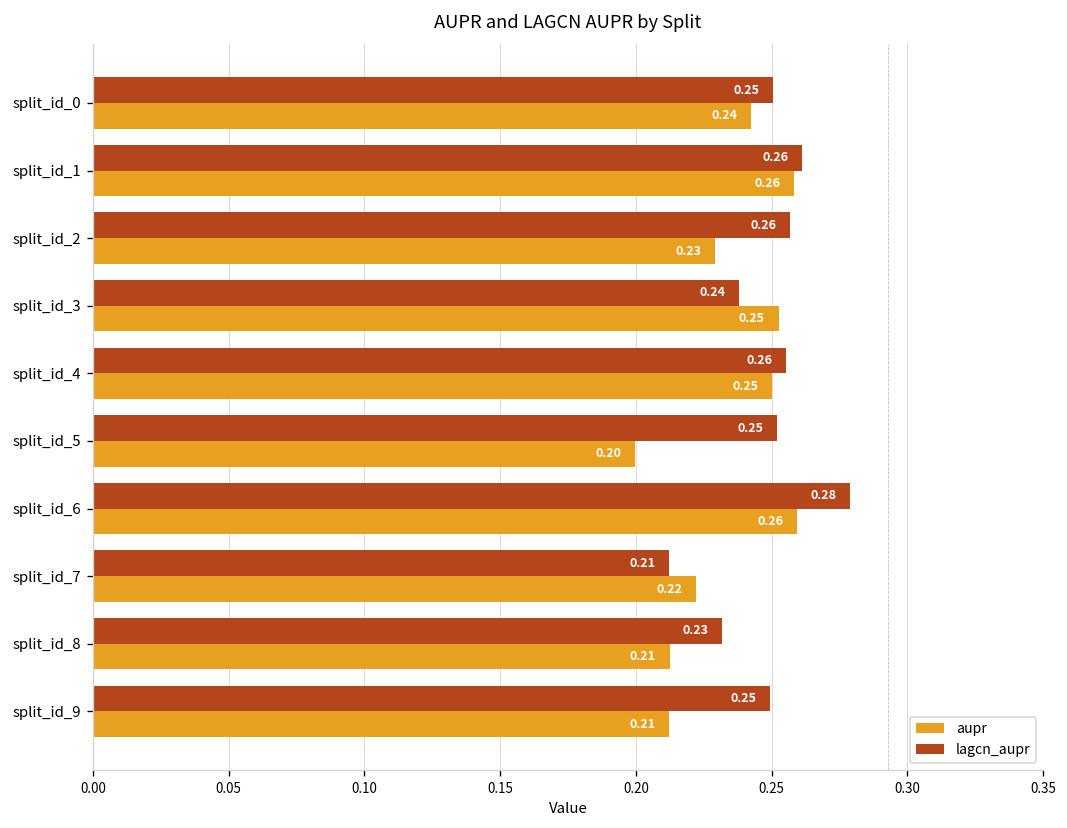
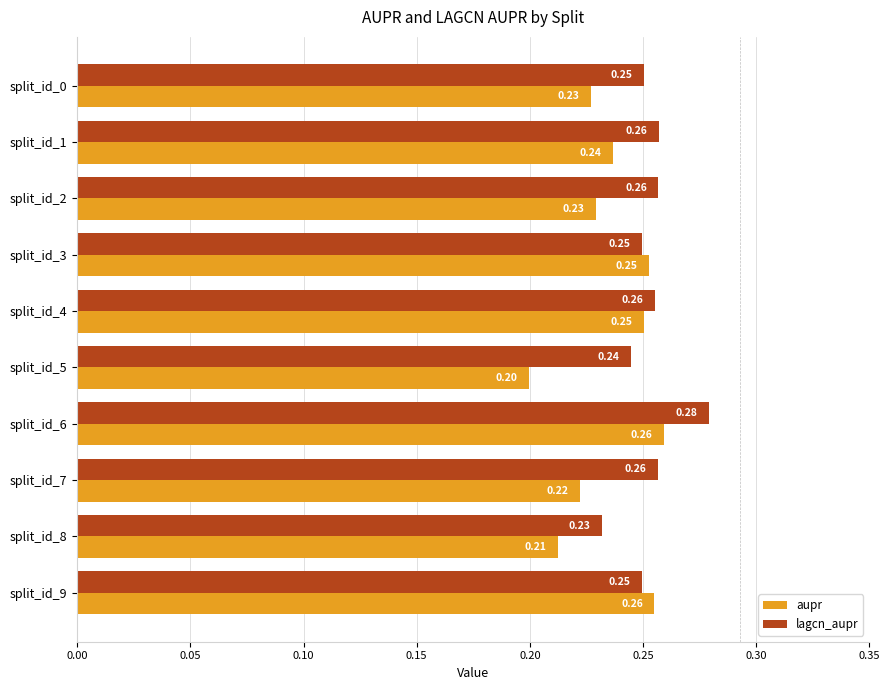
  {
    "aupr": {
-     "split_id_0": 0.24,
-     "split_id_1": 0.26,
+     "split_id_0": 0.23,
+     "split_id_1": 0.24,
      "split_id_2": 0.23,
      "split_id_3": 0.25,
      "split_id_4": 0.25,
      "split_id_5": 0.20,
      "split_id_6": 0.26,
      "split_id_7": 0.22,
      "split_id_8": 0.21,
-     "split_id_9": 0.21
+     "split_id_9": 0.26
    },
    "lagcn_aupr": {
      "split_id_0": 0.25,
-     "split_id_1": 0.261,
+     "split_id_1": 0.257,
      "split_id_2": 0.26,
-     "split_id_3": 0.24,
+     "split_id_3": 0.25,
      "split_id_4": 0.26,
-     "split_id_5": 0.25,
+     "split_id_5": 0.24,
      "split_id_6": 0.28,
-     "split_id_7": 0.21,
+     "split_id_7": 0.26,
      "split_id_8": 0.23,
      "split_id_9": 0.25
    }
  }
